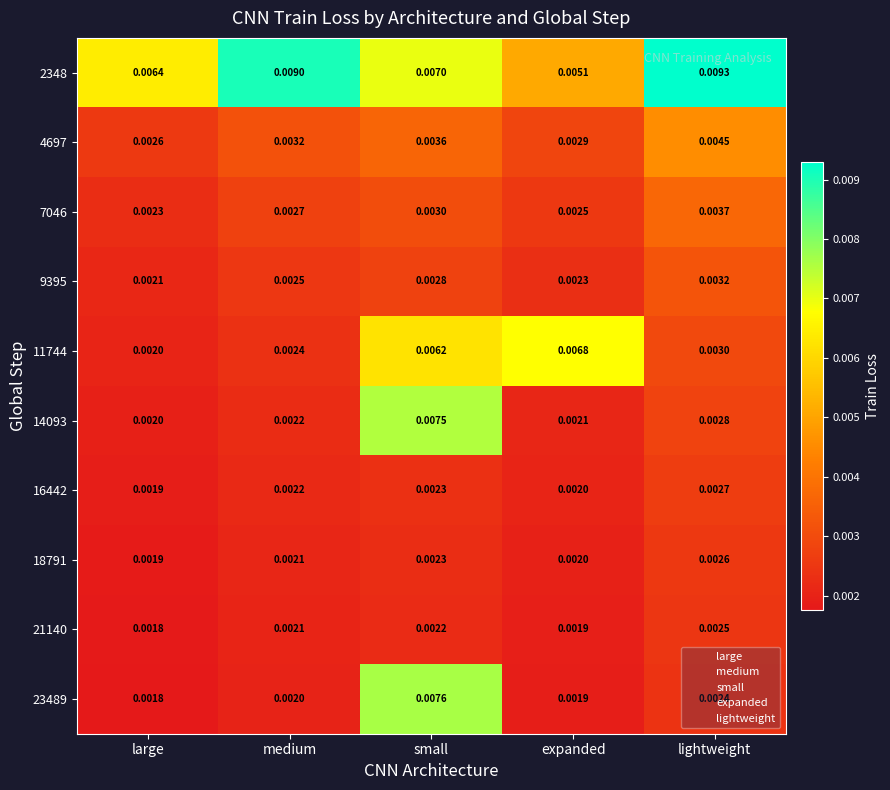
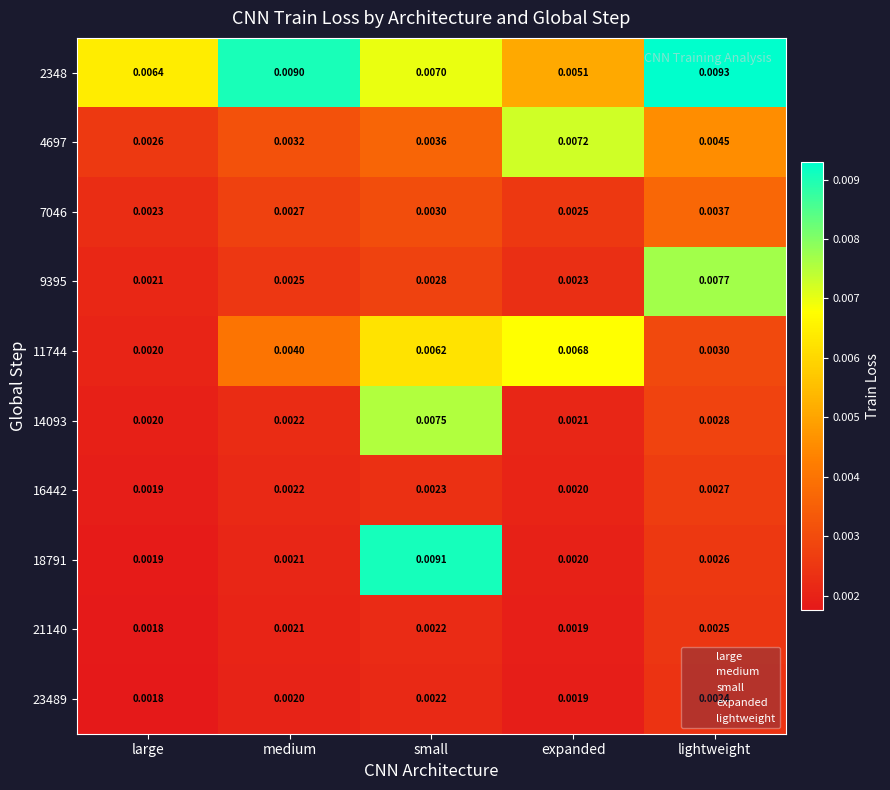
  {
    "2348": {
      "large": 0.0064,
      "medium": 0.0090,
      "small": 0.0070,
      "expanded": 0.0051
    },
    "4697": {
      "large": 0.0026,
      "medium": 0.0032,
      "small": 0.0036,
-     "expanded": 0.0029,
+     "expanded": 0.0072,
      "lightweight": 0.0045
    },
    "7046": {
      "large": 0.0023,
      "medium": 0.0027,
      "small": 0.0030,
      "expanded": 0.0025,
      "lightweight": 0.0037
    },
    "9395": {
      "large": 0.0021,
      "medium": 0.0025,
      "small": 0.0028,
      "expanded": 0.0023,
-     "lightweight": 0.0032
+     "lightweight": 0.0077
    },
    "11744": {
      "large": 0.0020,
-     "medium": 0.0024,
+     "medium": 0.0040,
      "small": 0.0062,
      "expanded": 0.0068,
      "lightweight": 0.0030
    },
    "14093": {
      "large": 0.0020,
      "medium": 0.0022,
      "small": 0.0075,
      "expanded": 0.0021,
      "lightweight": 0.0028
    },
    "16442": {
      "large": 0.0019,
      "medium": 0.0022,
      "small": 0.0023,
      "expanded": 0.0020,
      "lightweight": 0.0027
    },
    "18791": {
      "large": 0.0019,
      "medium": 0.0021,
-     "small": 0.0023,
+     "small": 0.0091,
      "expanded": 0.0020,
      "lightweight": 0.0026
    },
    "21140": {
      "large": 0.0018,
      "medium": 0.0021,
      "small": 0.0022,
      "expanded": 0.0019,
      "lightweight": 0.0025
    },
    "23489": {
      "large": 0.0018,
      "medium": 0.0020,
-     "small": 0.0076,
+     "small": 0.0022,
      "expanded": 0.0019
    }
  }
